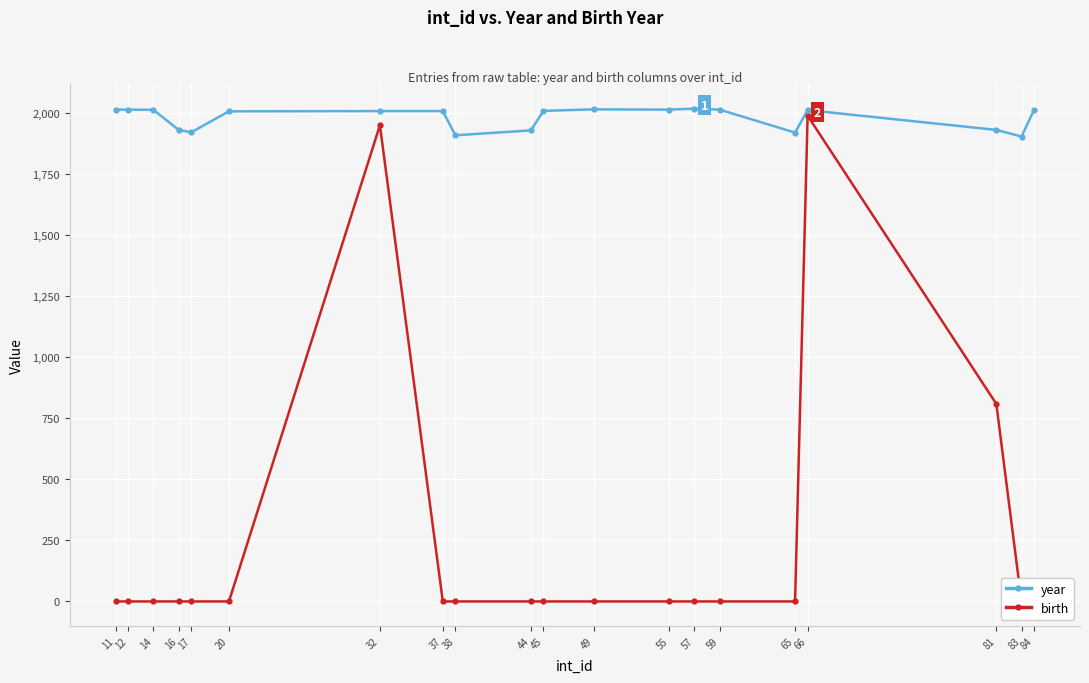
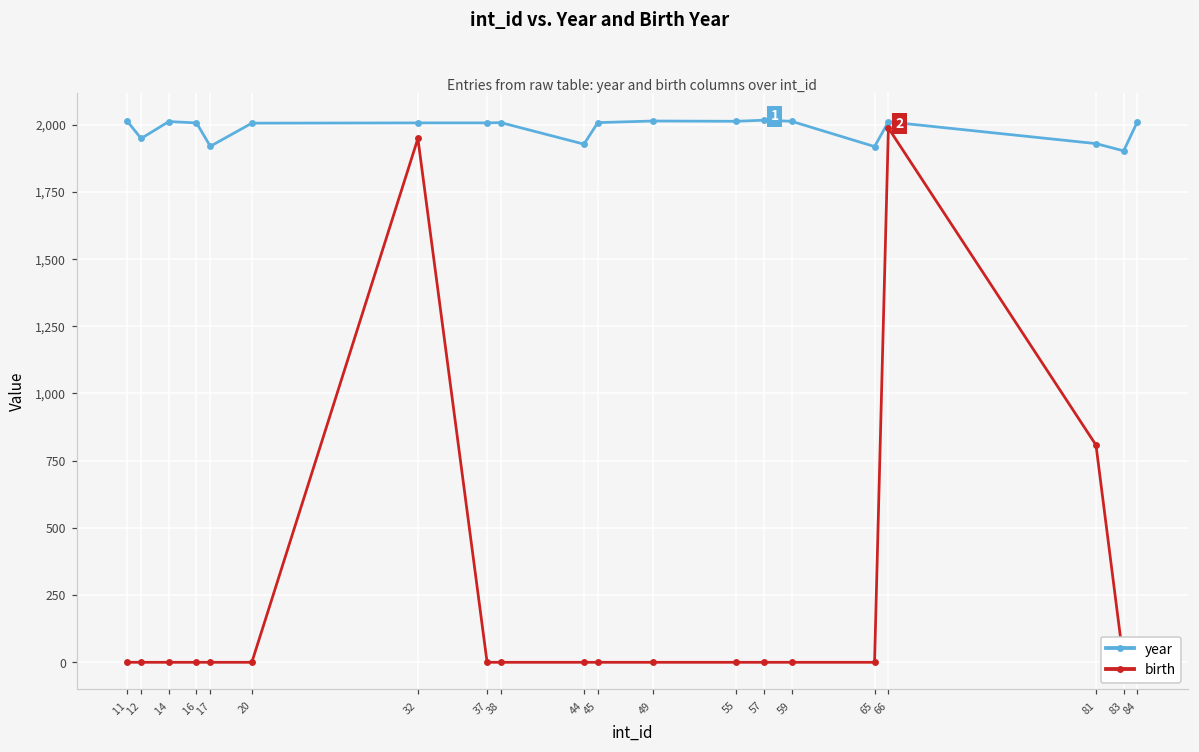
  {
    "year": {
      "11": "2,010",
-     "12": "2,010",
+     "12": "1,950",
      "14": "2,010",
-     "16": "1,930",
+     "16": "2,010",
      "17": "1,920",
      "20": "2,010",
      "32": "2,010",
      "37": "2,010",
-     "38": "1,910",
+     "38": "2,010",
      "44": "1,930",
      "45": "2,010",
      "49": "2,010",
      "55": "2,010",
      "59": "2,010",
      "65": "1,920",
      "81": "1,930",
      "83": "1,900",
      "84": "2,010"
    },
    "birth": {
      "11": "0",
      "12": "0",
      "14": "0",
      "16": "0",
      "17": "0",
      "20": "0",
      "32": "1,950",
      "37": "0",
      "38": "0",
      "44": "0",
      "45": "0",
      "49": "0",
      "55": "0",
      "57": "0",
      "59": "0",
      "65": "0",
      "81": "810"
    }
  }
